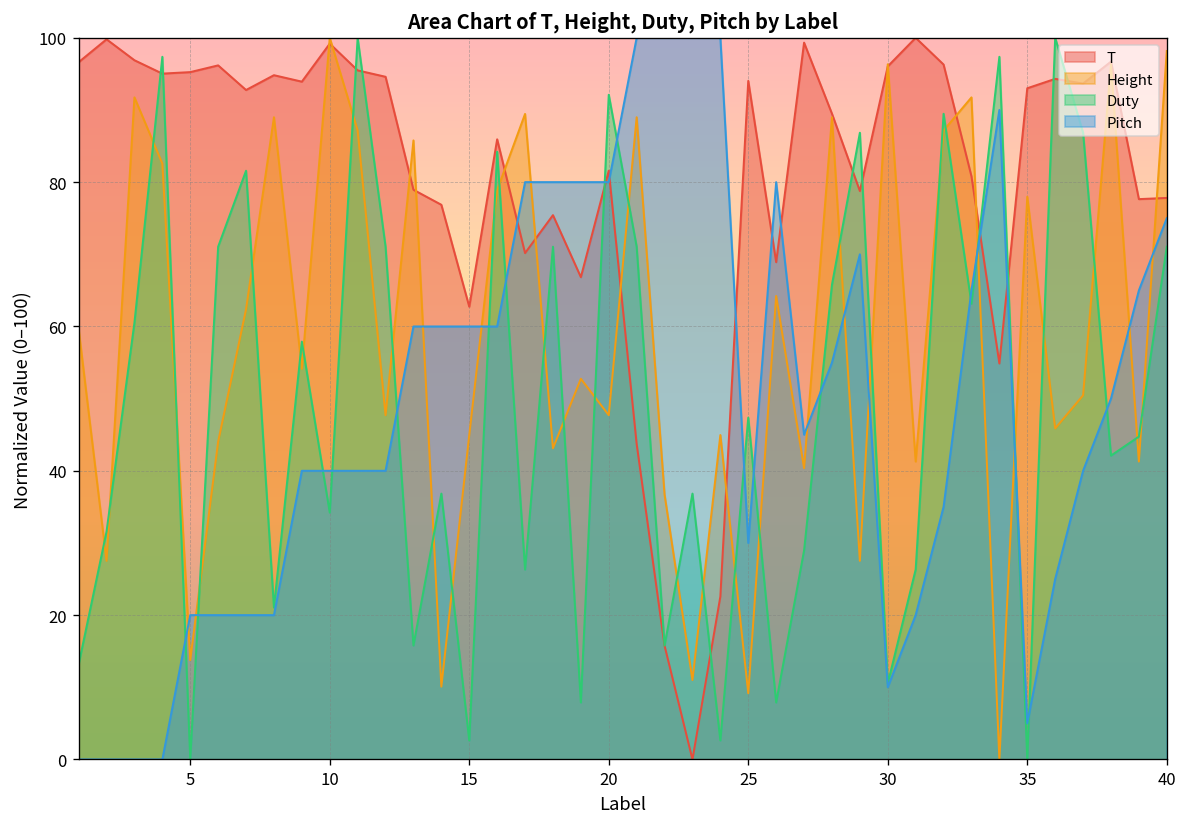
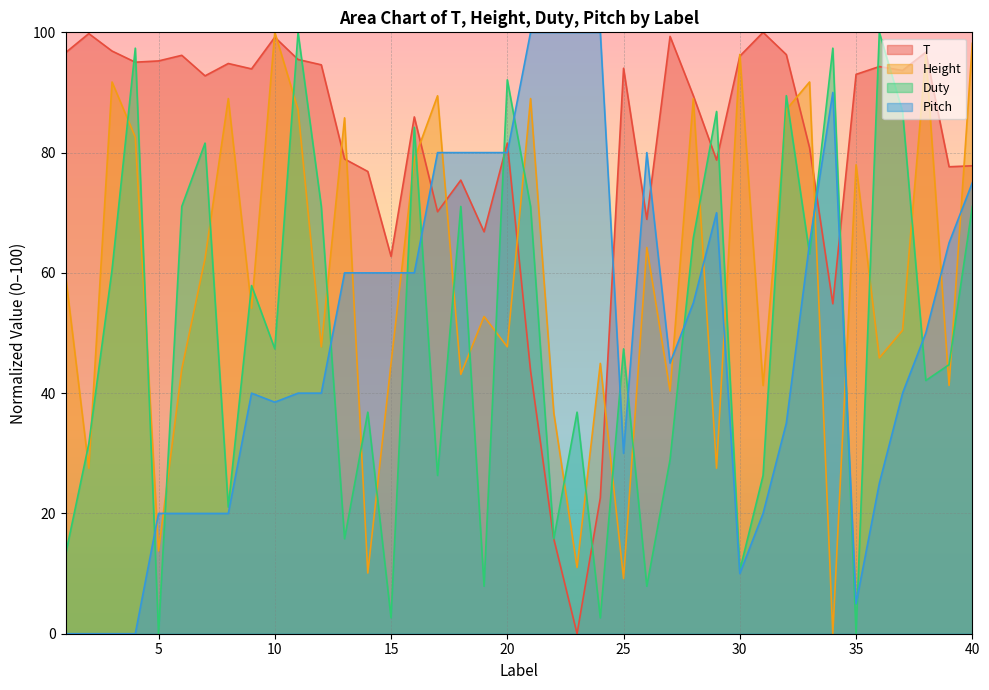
  {
    "T": {
      "5": 95,
      "10": 99,
      "15": 63,
      "20": 82,
      "25": 94,
      "35": 93,
      "40": 78
    },
    "Height": {
      "5": 14,
      "10": 100,
      "15": 45,
      "20": 48,
      "25": 9,
      "35": 78,
      "40": 98
    },
    "Duty": {
      "5": 0,
-     "10": 34,
+     "10": 47,
      "15": 3,
      "20": 92,
      "25": 47,
      "30": 11,
      "35": 0,
      "40": 71
    },
    "Pitch": {
      "5": 20,
-     "10": 40,
+     "10": 39,
      "15": 60,
      "20": 80,
      "25": 30,
      "30": 10,
      "35": 5,
      "40": 75
    }
  }
